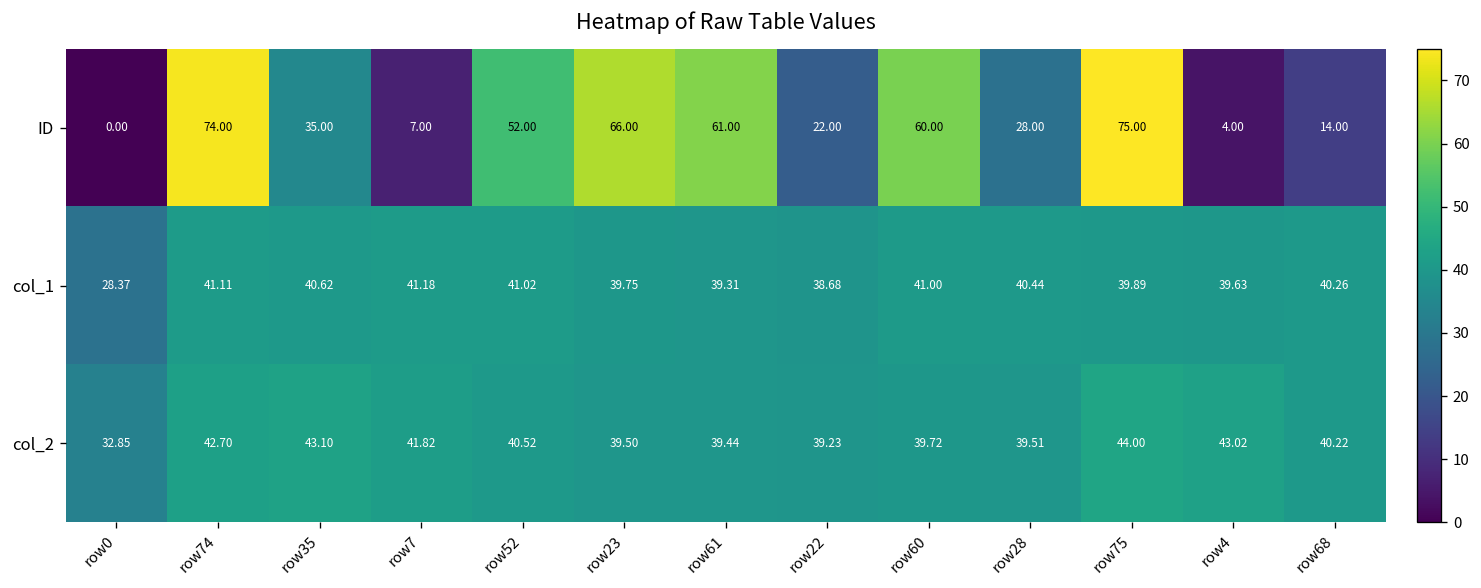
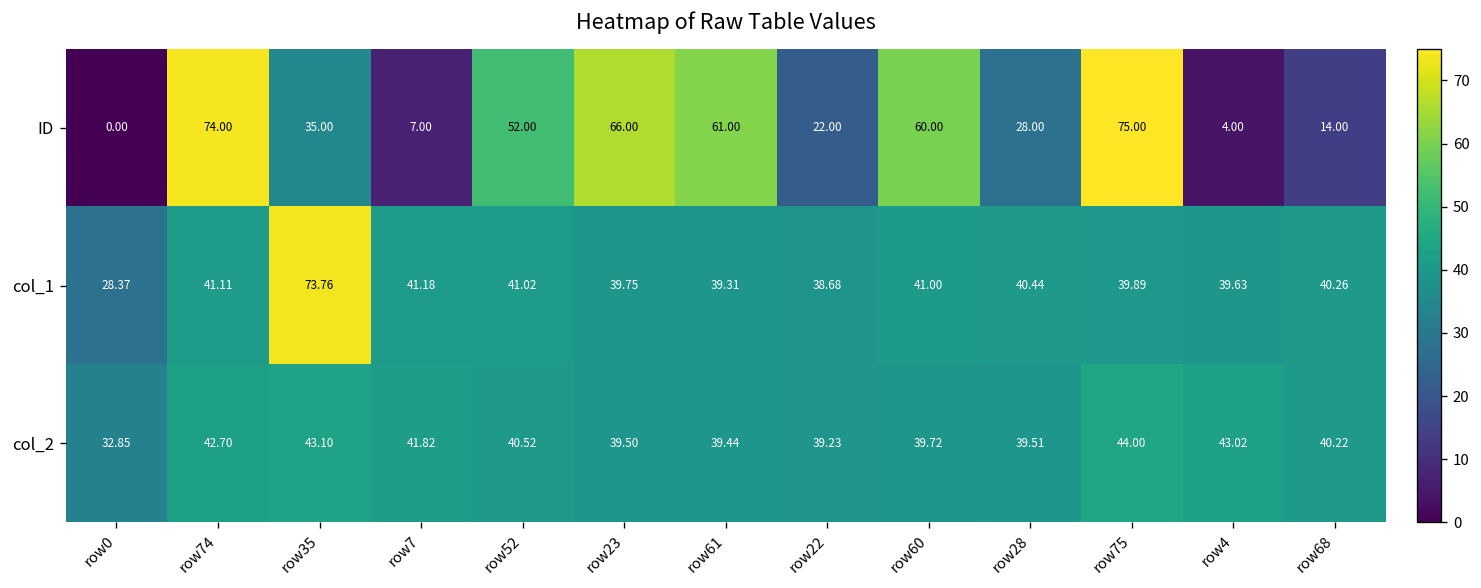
  {
    "ID": {
      "row0": 0.00,
      "row74": 74.00,
      "row35": 35.00,
      "row7": 7.00,
      "row52": 52.00,
      "row23": 66.00,
      "row61": 61.00,
      "row22": 22.00,
      "row60": 60.00,
      "row28": 28.00,
      "row75": 75.00,
      "row4": 4.00,
      "row68": 14.00
    },
    "col_1": {
      "row0": 28.37,
      "row74": 41.11,
-     "row35": 40.62,
+     "row35": 73.76,
      "row7": 41.18,
      "row52": 41.02,
      "row23": 39.75,
      "row61": 39.31,
      "row22": 38.68,
      "row60": 41.00,
      "row28": 40.44,
      "row75": 39.89,
      "row4": 39.63,
      "row68": 40.26
    },
    "col_2": {
      "row0": 32.85,
      "row74": 42.70,
      "row35": 43.10,
      "row7": 41.82,
      "row52": 40.52,
      "row23": 39.50,
      "row61": 39.44,
      "row22": 39.23,
      "row60": 39.72,
      "row28": 39.51,
      "row75": 44.00,
      "row4": 43.02,
      "row68": 40.22
    }
  }
